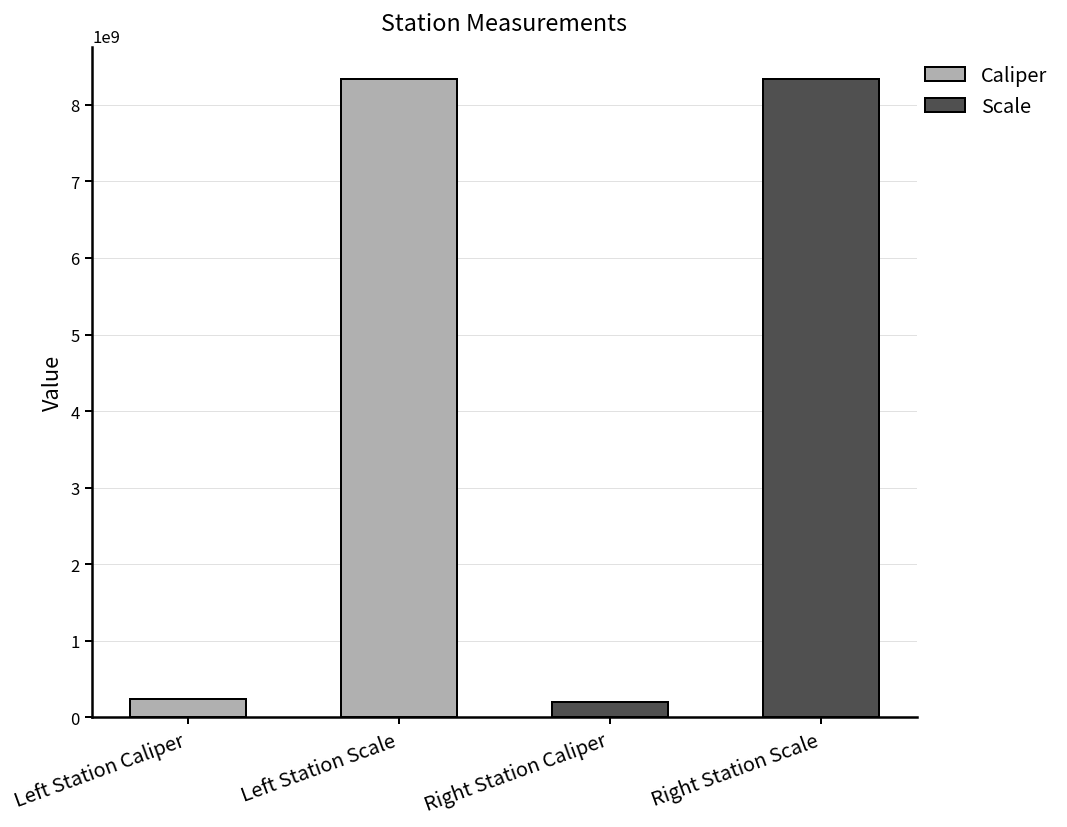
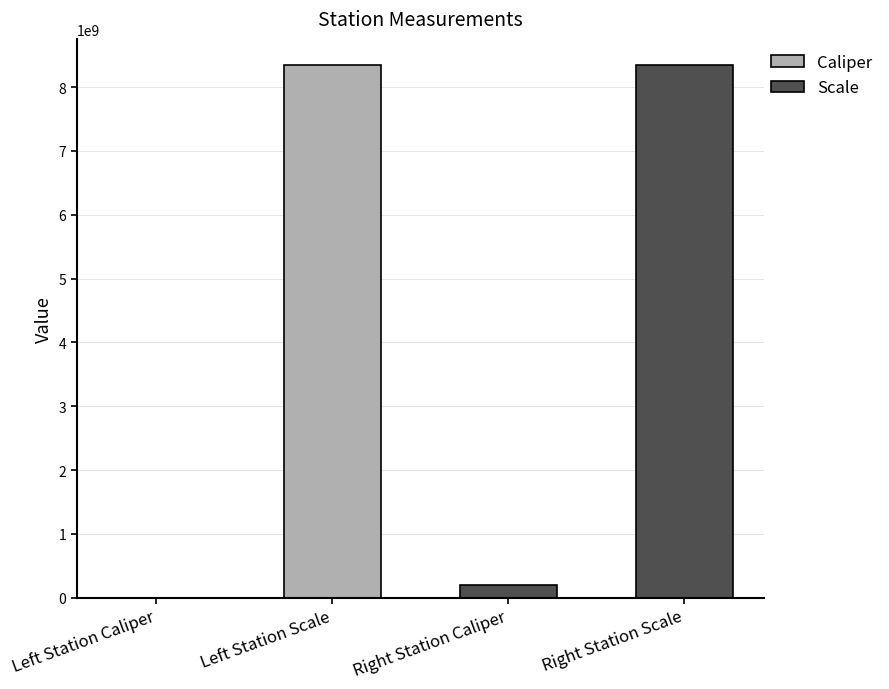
  {
-   "Left Station Caliper": 200000000,
+   "Left Station Caliper": 0,
    "Left Station Scale": 8300000000,
    "Right Station Caliper": 200000000,
    "Right Station Scale": 8300000000
  }
